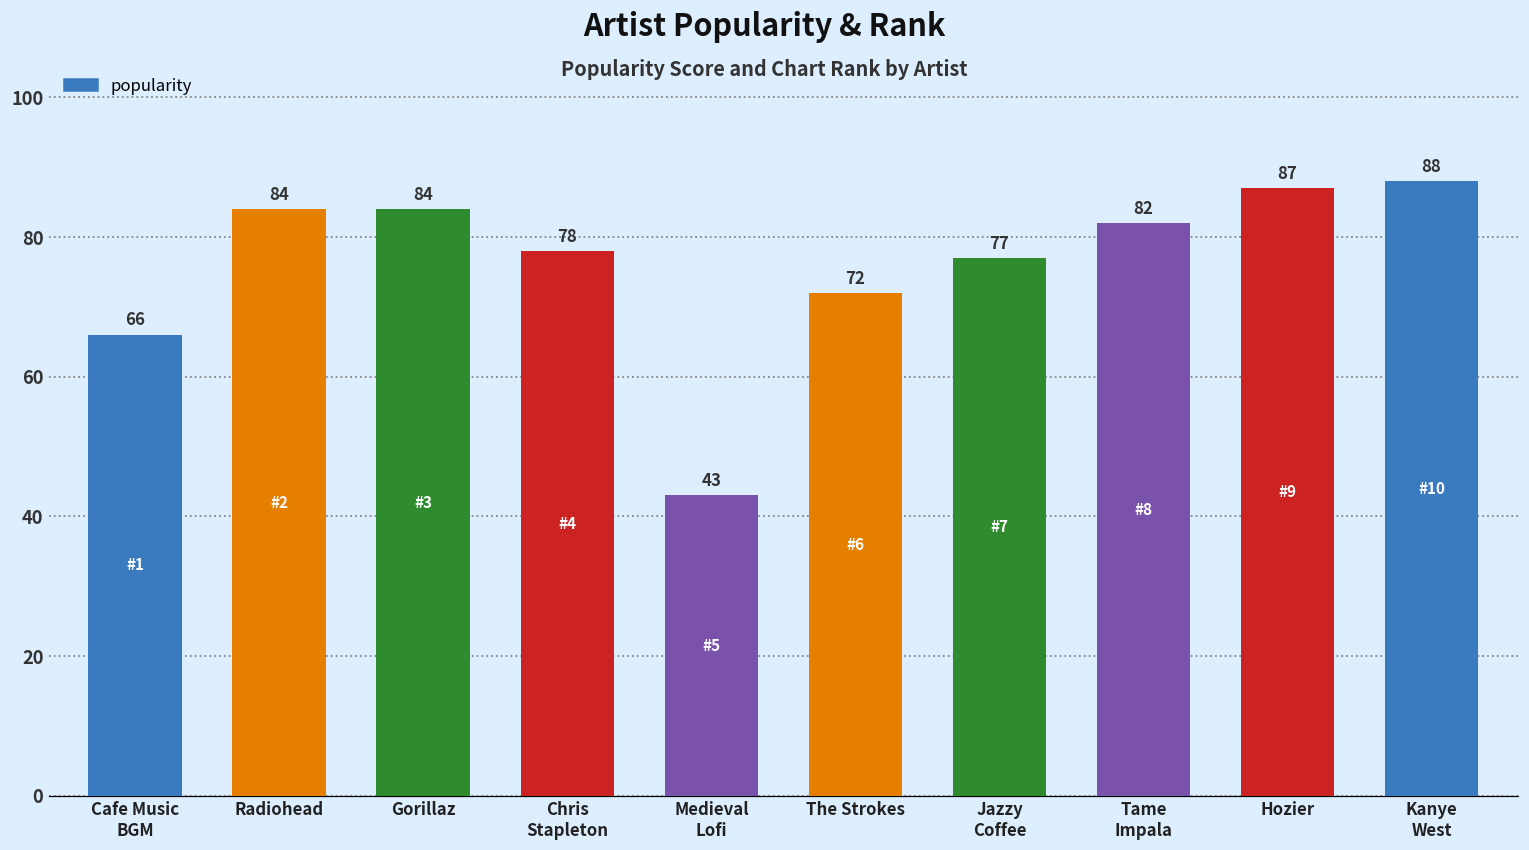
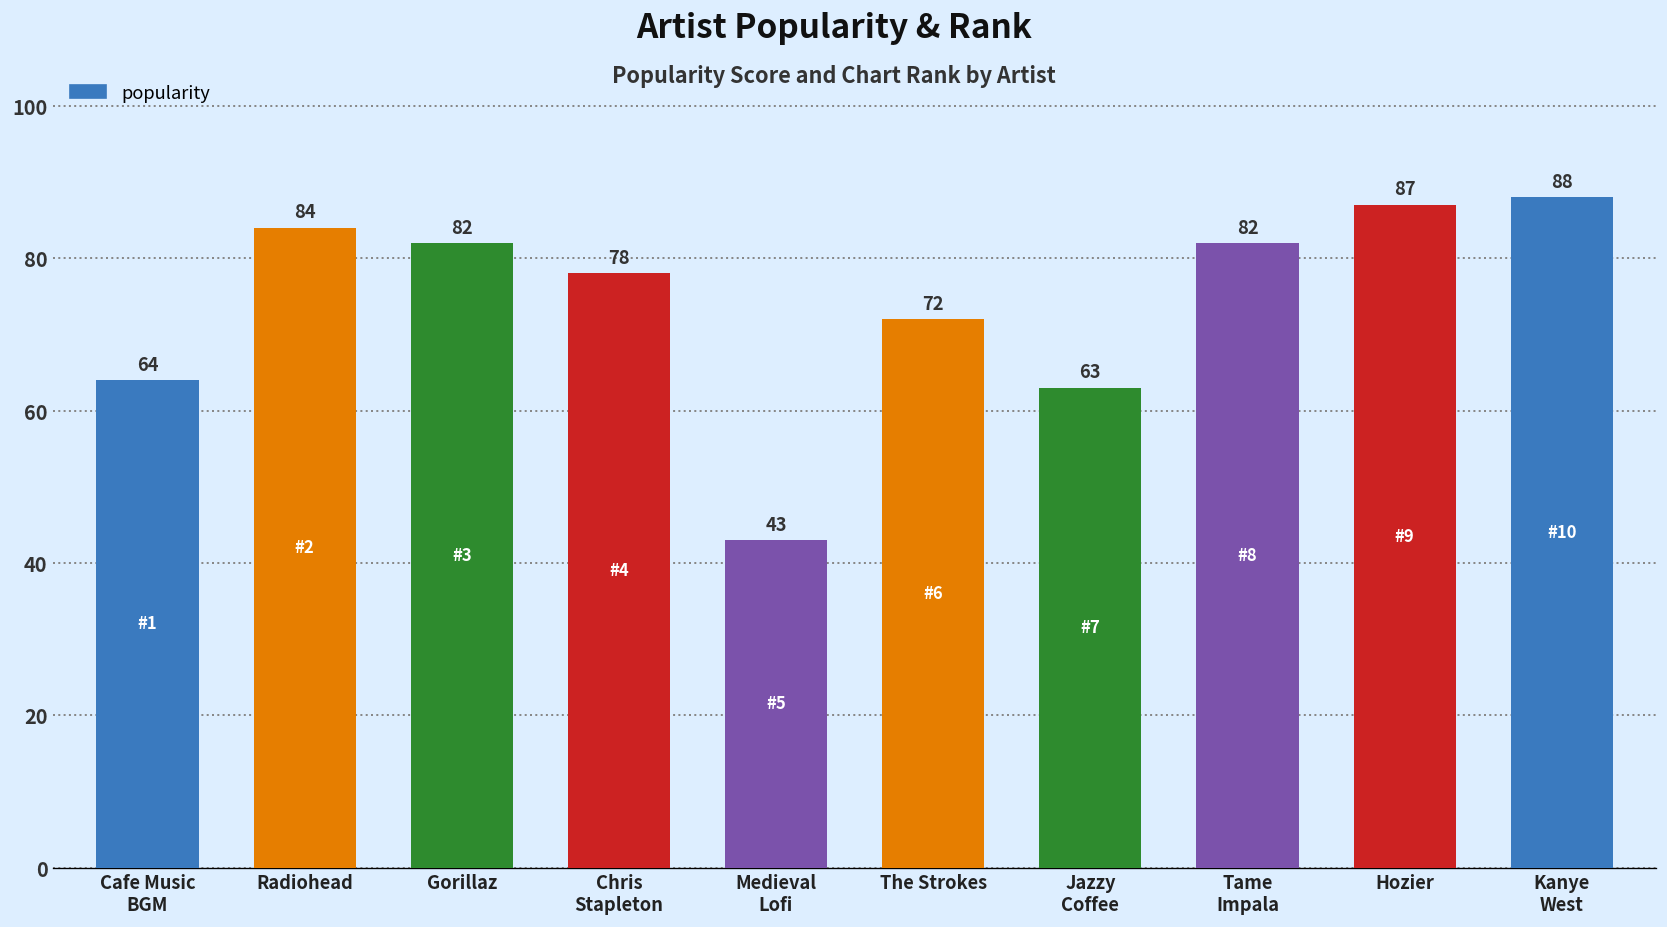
  {
-   "Cafe Music BGM": 66,
+   "Cafe Music BGM": 64,
    "Radiohead": 84,
-   "Gorillaz": 84,
+   "Gorillaz": 82,
    "Chris Stapleton": 78,
    "Medieval Lofi": 43,
    "The Strokes": 72,
-   "Jazzy Coffee": 77,
+   "Jazzy Coffee": 63,
    "Tame Impala": 82,
    "Hozier": 87,
    "Kanye West": 88
  }
